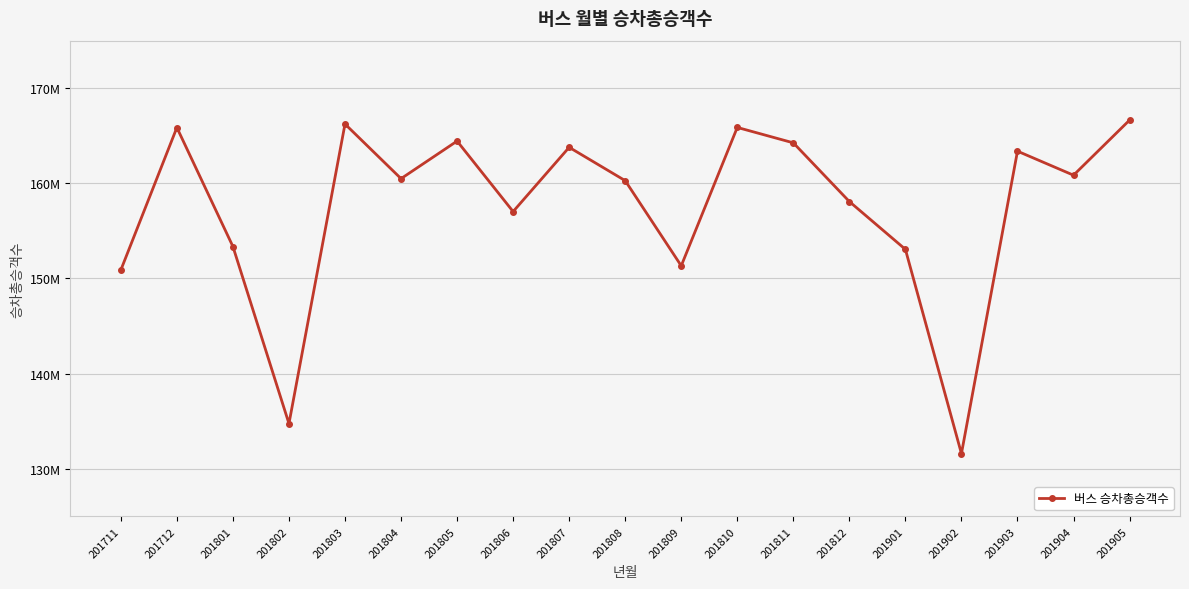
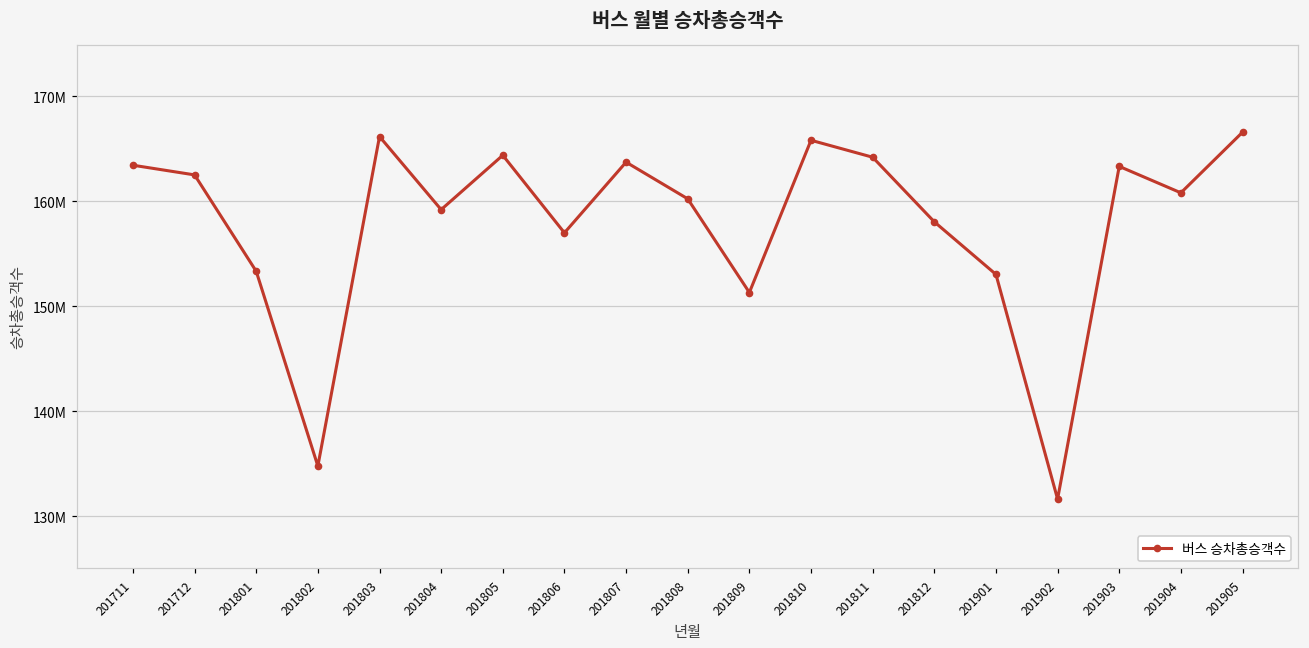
  {
-   "201711": 151000000,
-   "201712": 166000000,
+   "201711": 163000000,
+   "201712": 163000000,
    "201801": 153000000,
    "201802": 135000000,
    "201803": 166000000,
-   "201804": 160000000,
+   "201804": 159000000,
    "201805": 164000000,
    "201806": 157000000,
    "201807": 164000000,
    "201808": 160000000,
    "201809": 151000000,
    "201810": 166000000,
    "201811": 164000000,
    "201812": 158000000,
    "201901": 153000000,
    "201902": 132000000,
    "201903": 163000000,
    "201904": 161000000,
    "201905": 167000000
  }
